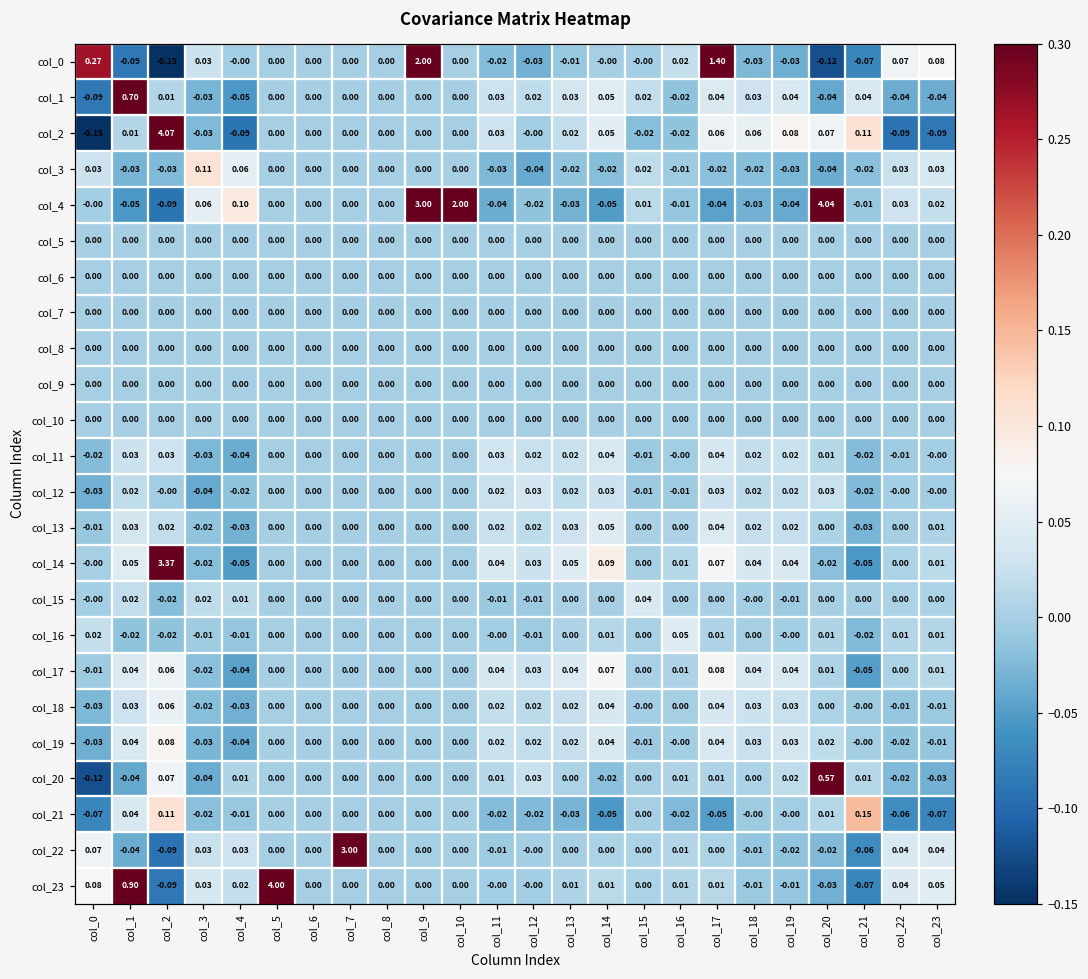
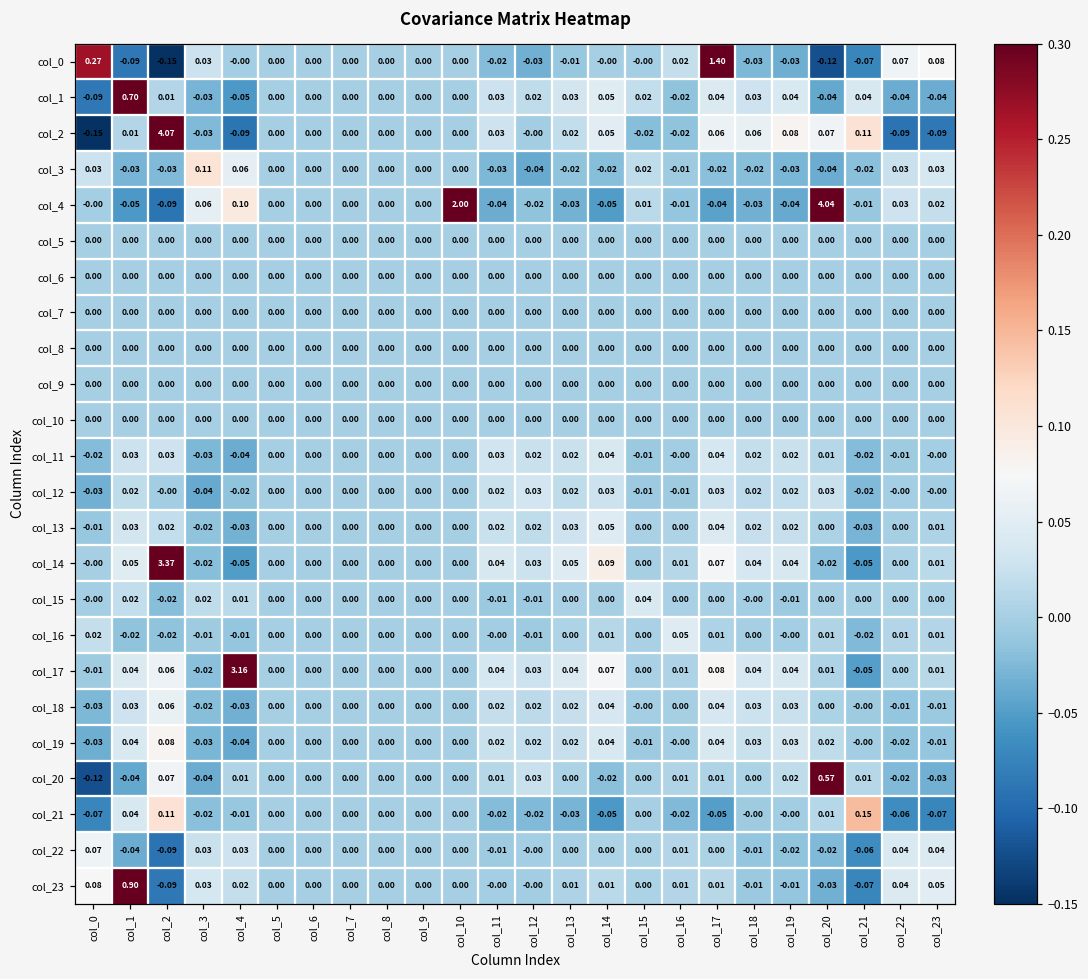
  {
    "col_0": {
      "col_0": 0.27,
      "col_1": -0.09,
      "col_2": -0.15,
      "col_3": 0.03,
      "col_4": -0.00,
      "col_5": 0.00,
      "col_6": 0.00,
      "col_7": 0.00,
      "col_8": 0.00,
-     "col_9": 2.00,
+     "col_9": 0.00,
      "col_10": 0.00,
      "col_11": -0.02,
      "col_12": -0.03,
      "col_13": -0.01,
      "col_14": -0.00,
      "col_15": -0.00,
      "col_16": 0.02,
      "col_17": 1.40,
      "col_18": -0.03,
      "col_19": -0.03,
      "col_20": -0.12,
      "col_21": -0.07,
      "col_22": 0.07,
      "col_23": 0.08
    },
    "col_4": {
      "col_0": -0.00,
      "col_1": -0.05,
      "col_2": -0.09,
      "col_3": 0.06,
      "col_4": 0.10,
      "col_5": 0.00,
      "col_6": 0.00,
      "col_7": 0.00,
      "col_8": 0.00,
-     "col_9": 3.00,
+     "col_9": 0.00,
      "col_10": 2.00,
      "col_11": -0.04,
      "col_12": -0.02,
      "col_13": -0.03,
      "col_14": -0.05,
      "col_15": 0.01,
      "col_16": -0.01,
      "col_17": -0.04,
      "col_18": -0.03,
      "col_19": -0.04,
      "col_20": 4.04,
      "col_21": -0.01,
      "col_22": 0.03,
      "col_23": 0.02
    },
    "col_17": {
      "col_0": -0.01,
      "col_1": 0.04,
      "col_2": 0.06,
      "col_3": -0.02,
-     "col_4": -0.04,
+     "col_4": 3.16,
      "col_5": 0.00,
      "col_6": 0.00,
      "col_7": 0.00,
      "col_8": 0.00,
      "col_9": 0.00,
      "col_10": 0.00,
      "col_11": 0.04,
      "col_12": 0.03,
      "col_13": 0.04,
      "col_14": 0.07,
      "col_15": 0.00,
      "col_16": 0.01,
      "col_17": 0.08,
      "col_18": 0.04,
      "col_19": 0.04,
      "col_20": 0.01,
      "col_21": -0.05,
      "col_22": 0.00,
      "col_23": 0.01
    },
    "col_22": {
      "col_0": 0.07,
      "col_1": -0.04,
      "col_2": -0.09,
      "col_3": 0.03,
      "col_4": 0.03,
      "col_5": 0.00,
      "col_6": 0.00,
-     "col_7": 3.00,
+     "col_7": 0.00,
      "col_8": 0.00,
      "col_9": 0.00,
      "col_10": 0.00,
      "col_11": -0.01,
      "col_12": -0.00,
      "col_13": 0.00,
      "col_14": 0.00,
      "col_15": 0.00,
      "col_16": 0.01,
      "col_17": 0.00,
      "col_18": -0.01,
      "col_19": -0.02,
      "col_20": -0.02,
      "col_21": -0.06,
      "col_22": 0.04,
      "col_23": 0.04
    },
    "col_23": {
      "col_0": 0.08,
      "col_1": 0.90,
      "col_2": -0.09,
      "col_3": 0.03,
      "col_4": 0.02,
-     "col_5": 4.00,
+     "col_5": 0.00,
      "col_6": 0.00,
      "col_7": 0.00,
      "col_8": 0.00,
      "col_9": 0.00,
      "col_10": 0.00,
      "col_11": -0.00,
      "col_12": -0.00,
      "col_13": 0.01,
      "col_14": 0.01,
      "col_15": 0.00,
      "col_16": 0.01,
      "col_17": 0.01,
      "col_18": -0.01,
      "col_19": -0.01,
      "col_20": -0.03,
      "col_21": -0.07,
      "col_22": 0.04,
      "col_23": 0.05
    }
  }
